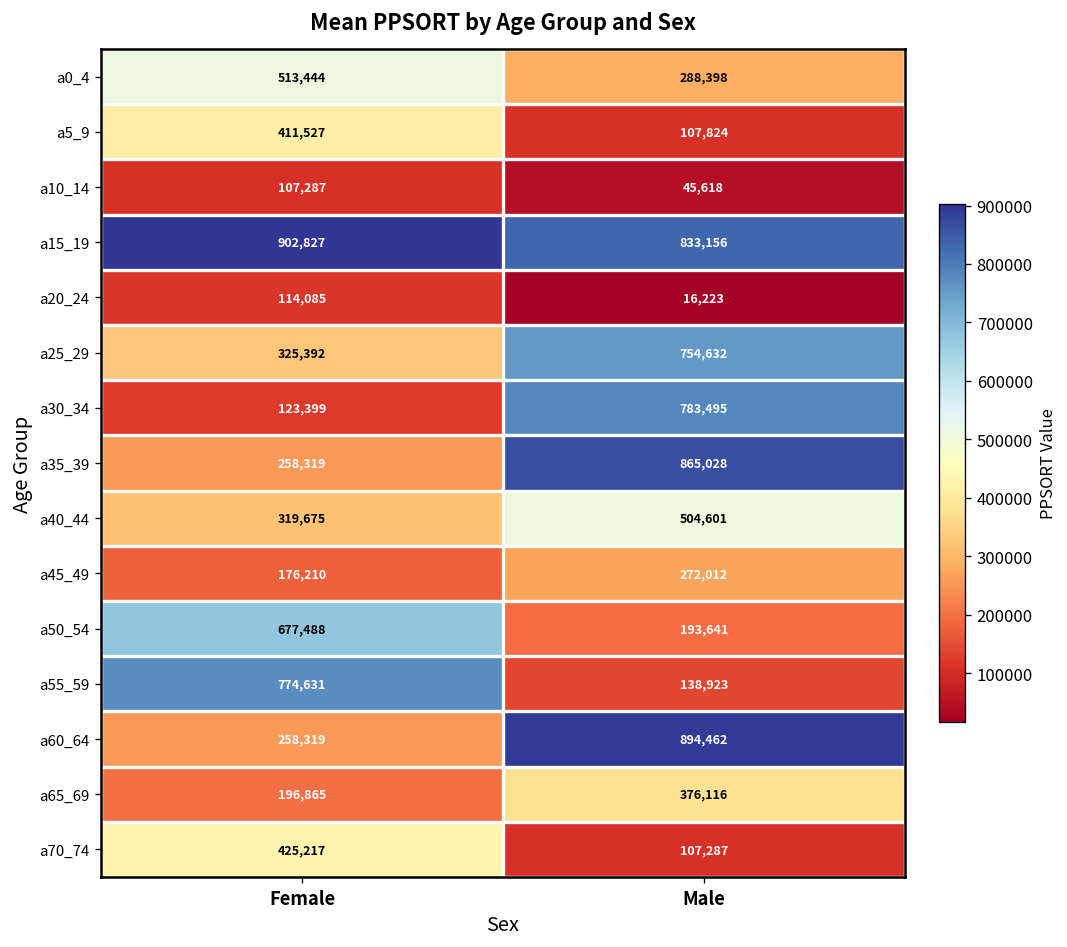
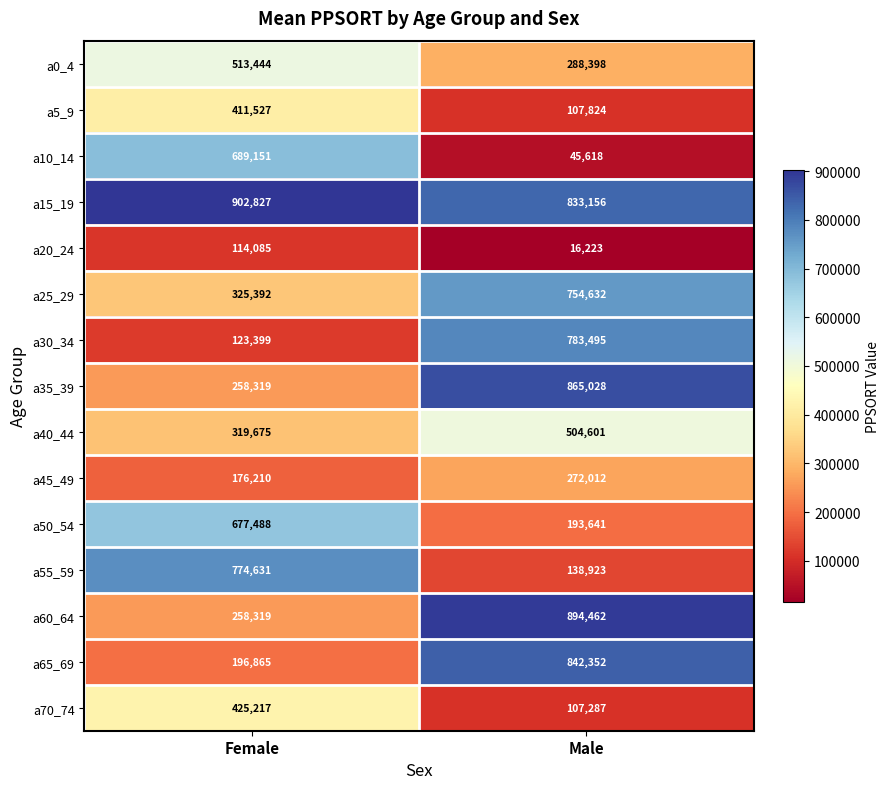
  {
    "a0_4": {
      "Female": "513,444",
      "Male": "288,398"
    },
    "a5_9": {
      "Female": "411,527",
      "Male": "107,824"
    },
    "a10_14": {
-     "Female": "107,287",
+     "Female": "689,151",
      "Male": "45,618"
    },
    "a15_19": {
      "Female": "902,827",
      "Male": "833,156"
    },
    "a20_24": {
      "Female": "114,085",
      "Male": "16,223"
    },
    "a25_29": {
      "Female": "325,392",
      "Male": "754,632"
    },
    "a30_34": {
      "Female": "123,399",
      "Male": "783,495"
    },
    "a35_39": {
      "Female": "258,319",
      "Male": "865,028"
    },
    "a40_44": {
      "Female": "319,675",
      "Male": "504,601"
    },
    "a45_49": {
      "Female": "176,210",
      "Male": "272,012"
    },
    "a50_54": {
      "Female": "677,488",
      "Male": "193,641"
    },
    "a55_59": {
      "Female": "774,631",
      "Male": "138,923"
    },
    "a60_64": {
      "Female": "258,319",
      "Male": "894,462"
    },
    "a65_69": {
      "Female": "196,865",
-     "Male": "376,116"
+     "Male": "842,352"
    },
    "a70_74": {
      "Female": "425,217",
      "Male": "107,287"
    }
  }
